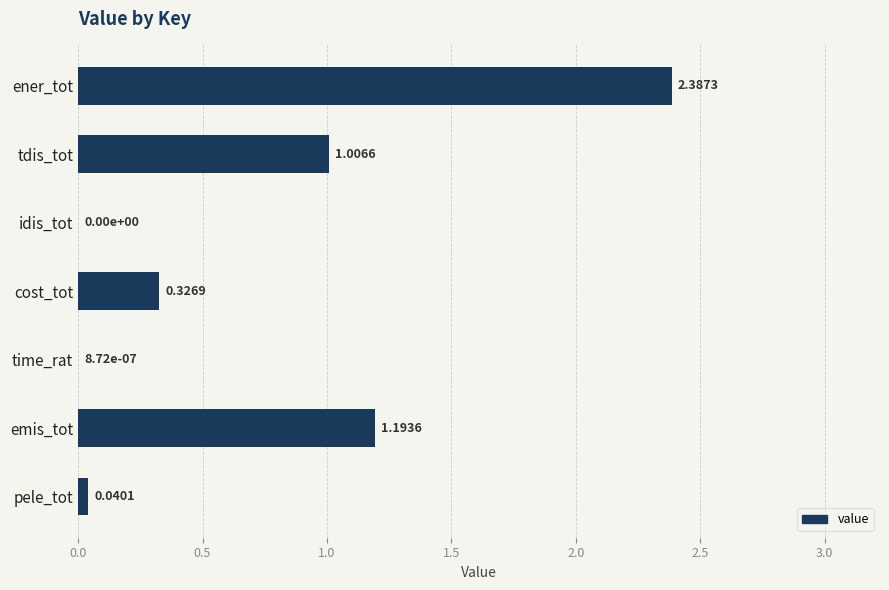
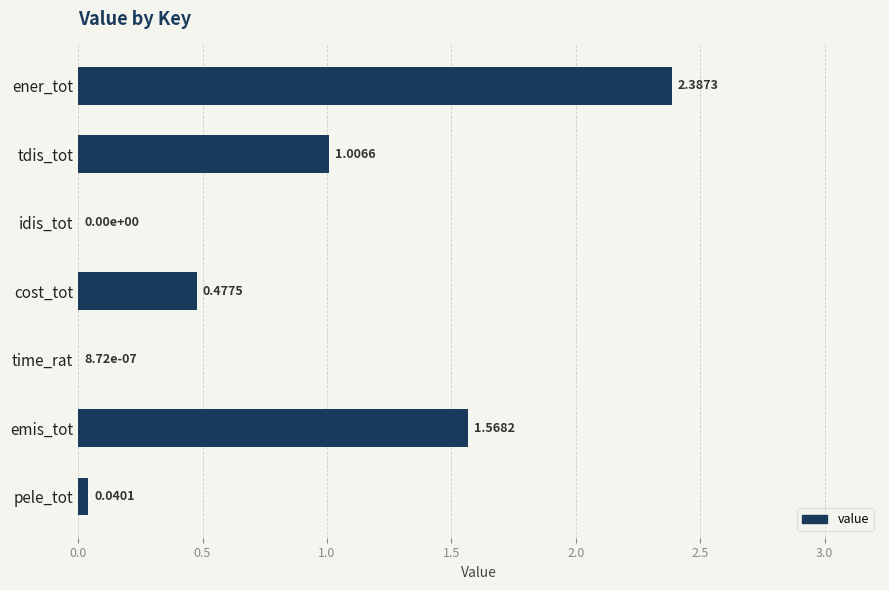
  {
    "ener_tot": "2.3873",
    "tdis_tot": "1.0066",
    "idis_tot": "0.00e+00",
-   "cost_tot": "0.3269",
+   "cost_tot": "0.4775",
    "time_rat": "8.72e-07",
-   "emis_tot": "1.1936",
+   "emis_tot": "1.5682",
    "pele_tot": "0.0401"
  }
